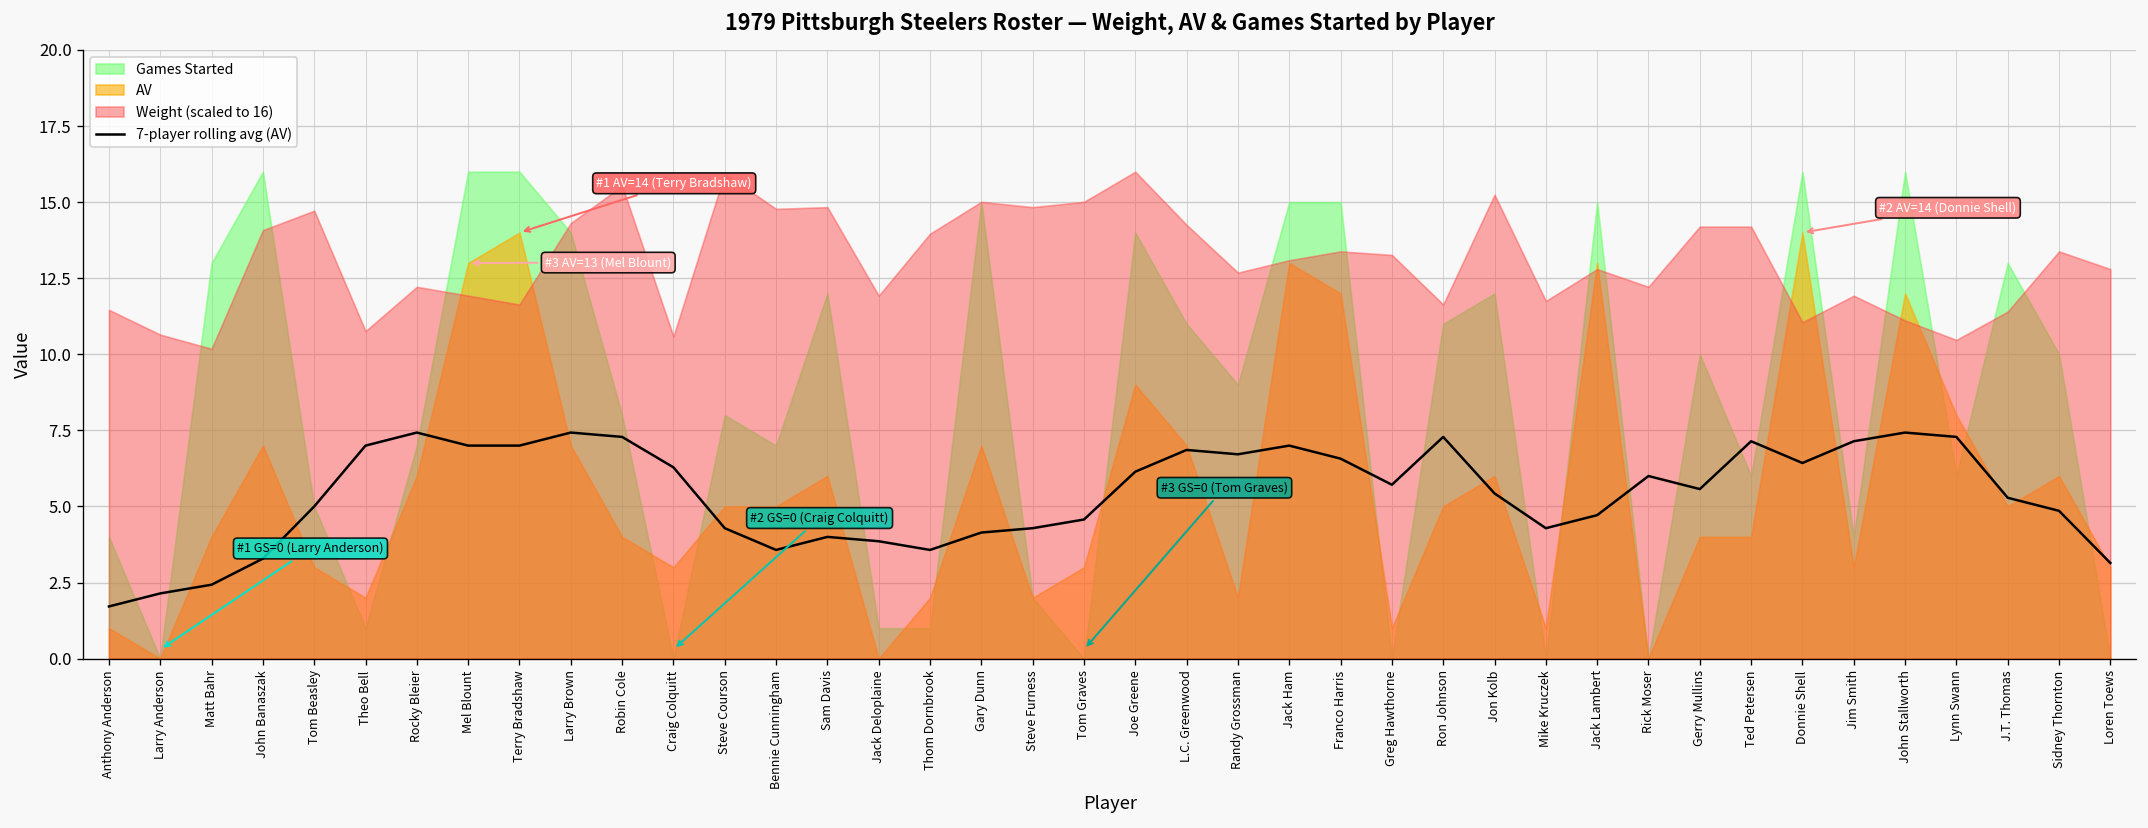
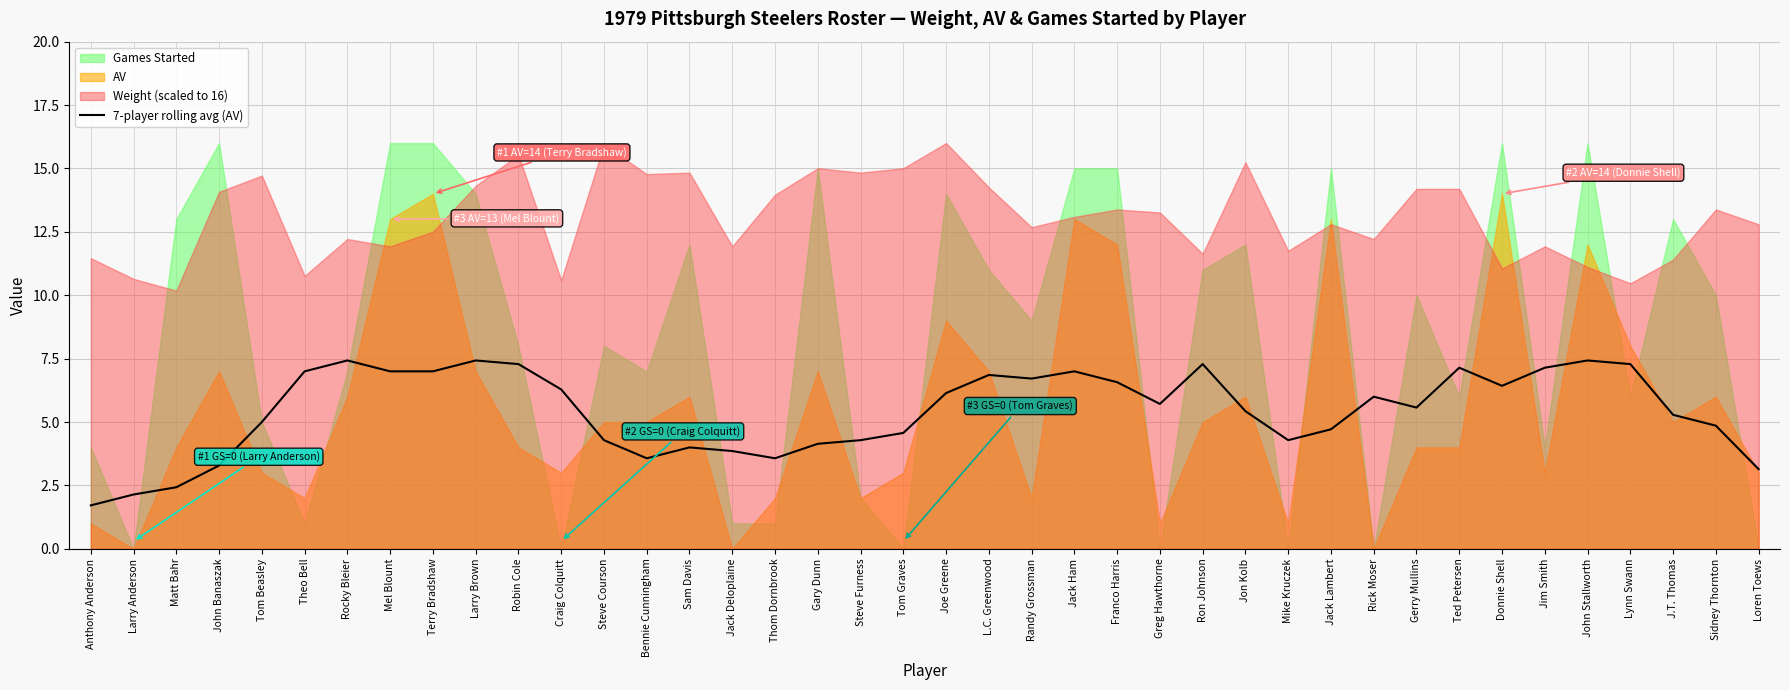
  {
    "7-player rolling avg (AV)": {
      "Anthony Anderson": 1.7,
      "Larry Anderson": 2.1,
      "Theo Bell": 7.0,
      "Rocky Bleier": 7.4,
      "Mel Blount": 7.0,
      "Terry Bradshaw": 7.0,
      "Larry Brown": 7.4,
      "Robin Cole": 7.3,
      "Craig Colquitt": 6.3,
      "Thom Dornbrook": 3.6,
      "Gary Dunn": 4.1,
      "Steve Furness": 4.3,
      "Tom Graves": 4.6,
      "Joe Greene": 6.1,
      "L.C. Greenwood": 6.9,
      "Randy Grossman": 6.7,
      "Jack Ham": 7.0,
      "Franco Harris": 6.6,
      "Greg Hawthorne": 5.7,
      "Ron Johnson": 7.3,
      "Jon Kolb": 5.4,
      "Mike Kruczek": 4.3,
      "Jack Lambert": 4.7,
      "Rick Moser": 6.0,
      "Gerry Mullins": 5.6,
      "Ted Petersen": 7.1,
      "Donnie Shell": 6.4,
      "Jim Smith": 7.1,
      "John Stallworth": 7.4,
      "Lynn Swann": 7.3,
      "J.T. Thomas": 5.3,
      "Sidney Thornton": 4.9,
      "Loren Toews": 3.1
    },
    "Games Started": {
      "Anthony Anderson": 4.0,
      "Matt Bahr": 13.0,
      "John Banaszak": 16.0,
      "Rocky Bleier": 7.0,
      "Mel Blount": 16.0,
      "Terry Bradshaw": 16.0,
      "Larry Brown": 14.0,
      "Robin Cole": 8.0,
      "Craig Colquitt": 0.0,
      "Steve Courson": 8.0,
      "Bennie Cunningham": 7.0,
      "Sam Davis": 12.0,
      "Thom Dornbrook": 1.0,
      "Tom Graves": 0.0,
      "Joe Greene": 14.0,
      "L.C. Greenwood": 11.0,
      "Randy Grossman": 9.0,
      "Jack Ham": 15.0,
      "Franco Harris": 15.0,
      "Greg Hawthorne": 0.0,
      "Ron Johnson": 11.0,
      "Jon Kolb": 12.0,
      "Mike Kruczek": 0.0,
      "Jack Lambert": 15.0,
      "Gerry Mullins": 10.0,
      "Ted Petersen": 6.0,
      "Donnie Shell": 16.0,
      "Jim Smith": 4.0,
      "John Stallworth": 16.0,
      "Lynn Swann": 6.0,
      "J.T. Thomas": 13.0,
      "Sidney Thornton": 10.0,
      "Loren Toews": 0.0
    },
    "AV": {
      "Anthony Anderson": 1.0,
      "Matt Bahr": 4.0,
      "John Banaszak": 7.0,
      "Rocky Bleier": 6.0,
      "Terry Bradshaw": 14.0,
      "Larry Brown": 7.0,
      "Robin Cole": 4.0,
      "Craig Colquitt": 3.0,
      "Steve Courson": 5.0,
      "Bennie Cunningham": 5.0,
      "Sam Davis": 6.0,
      "Jack Deloplaine": 0.0,
      "Thom Dornbrook": 2.0,
      "Gary Dunn": 7.0,
      "Tom Graves": 3.0,
      "Joe Greene": 9.0,
      "L.C. Greenwood": 7.0,
      "Franco Harris": 12.0,
      "Greg Hawthorne": 1.0,
      "Ron Johnson": 5.0,
      "Jon Kolb": 6.0,
      "Mike Kruczek": 1.0,
      "Jack Lambert": 13.0,
      "Gerry Mullins": 4.0,
      "Ted Petersen": 4.0,
      "Donnie Shell": 14.0,
      "Jim Smith": 3.0,
      "John Stallworth": 12.0,
      "Lynn Swann": 8.0,
      "J.T. Thomas": 5.0,
      "Sidney Thornton": 6.0,
      "Loren Toews": 3.0
    },
    "Weight (scaled to 16)": {
      "Anthony Anderson": 11.5,
      "Larry Anderson": 10.6,
      "Matt Bahr": 10.2,
      "John Banaszak": 14.1,
      "Tom Beasley": 14.7,
      "Theo Bell": 10.8,
      "Rocky Bleier": 12.2,
      "Mel Blount": 11.9,
-     "Terry Bradshaw": 11.6,
+     "Terry Bradshaw": 12.5,
      "Craig Colquitt": 10.6,
      "Bennie Cunningham": 14.8,
      "Sam Davis": 14.8,
      "Jack Deloplaine": 11.9,
      "Thom Dornbrook": 14.0,
      "Steve Furness": 14.8,
      "Tom Graves": 15.0,
      "Joe Greene": 16.0,
      "L.C. Greenwood": 14.3,
      "Randy Grossman": 12.7,
      "Franco Harris": 13.4,
      "Greg Hawthorne": 13.3,
      "Ron Johnson": 11.6,
      "Jon Kolb": 15.2,
      "Mike Kruczek": 11.8,
      "Jack Lambert": 12.8,
      "Rick Moser": 12.2,
      "Gerry Mullins": 14.2,
      "Ted Petersen": 14.2,
      "Donnie Shell": 11.1,
      "Jim Smith": 11.9,
      "John Stallworth": 11.1,
      "Lynn Swann": 10.5,
      "J.T. Thomas": 11.4,
      "Sidney Thornton": 13.4,
      "Loren Toews": 12.8
    }
  }
